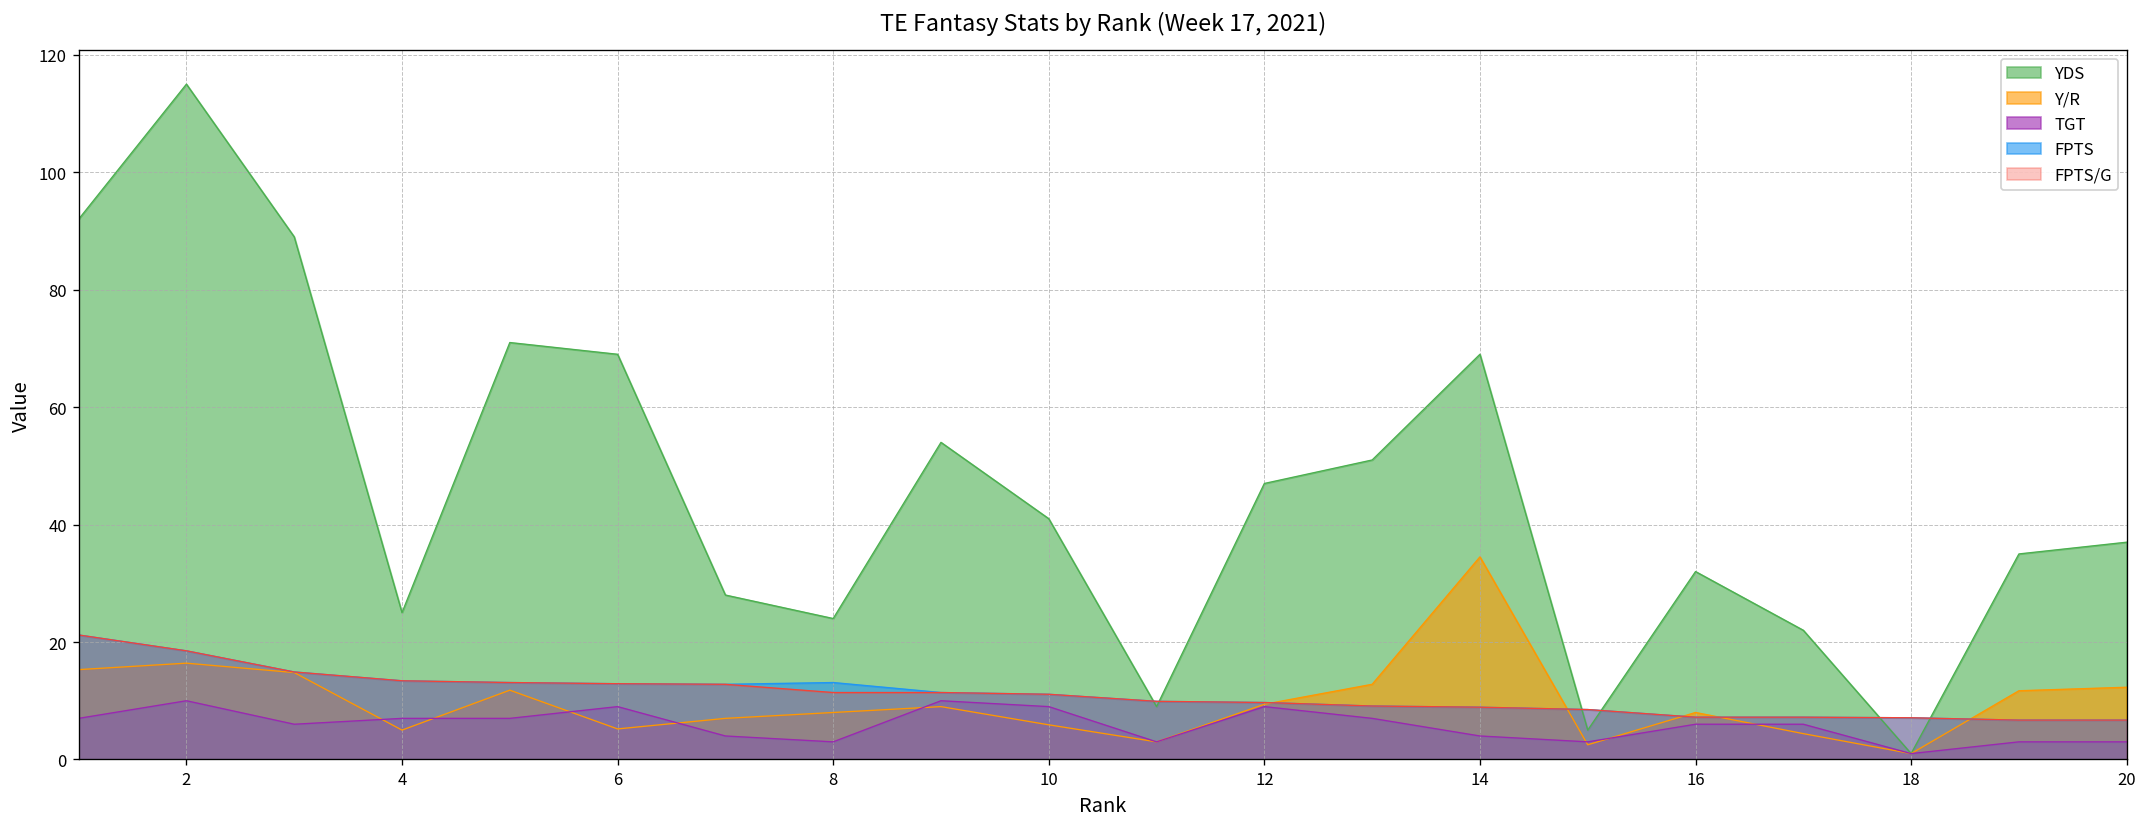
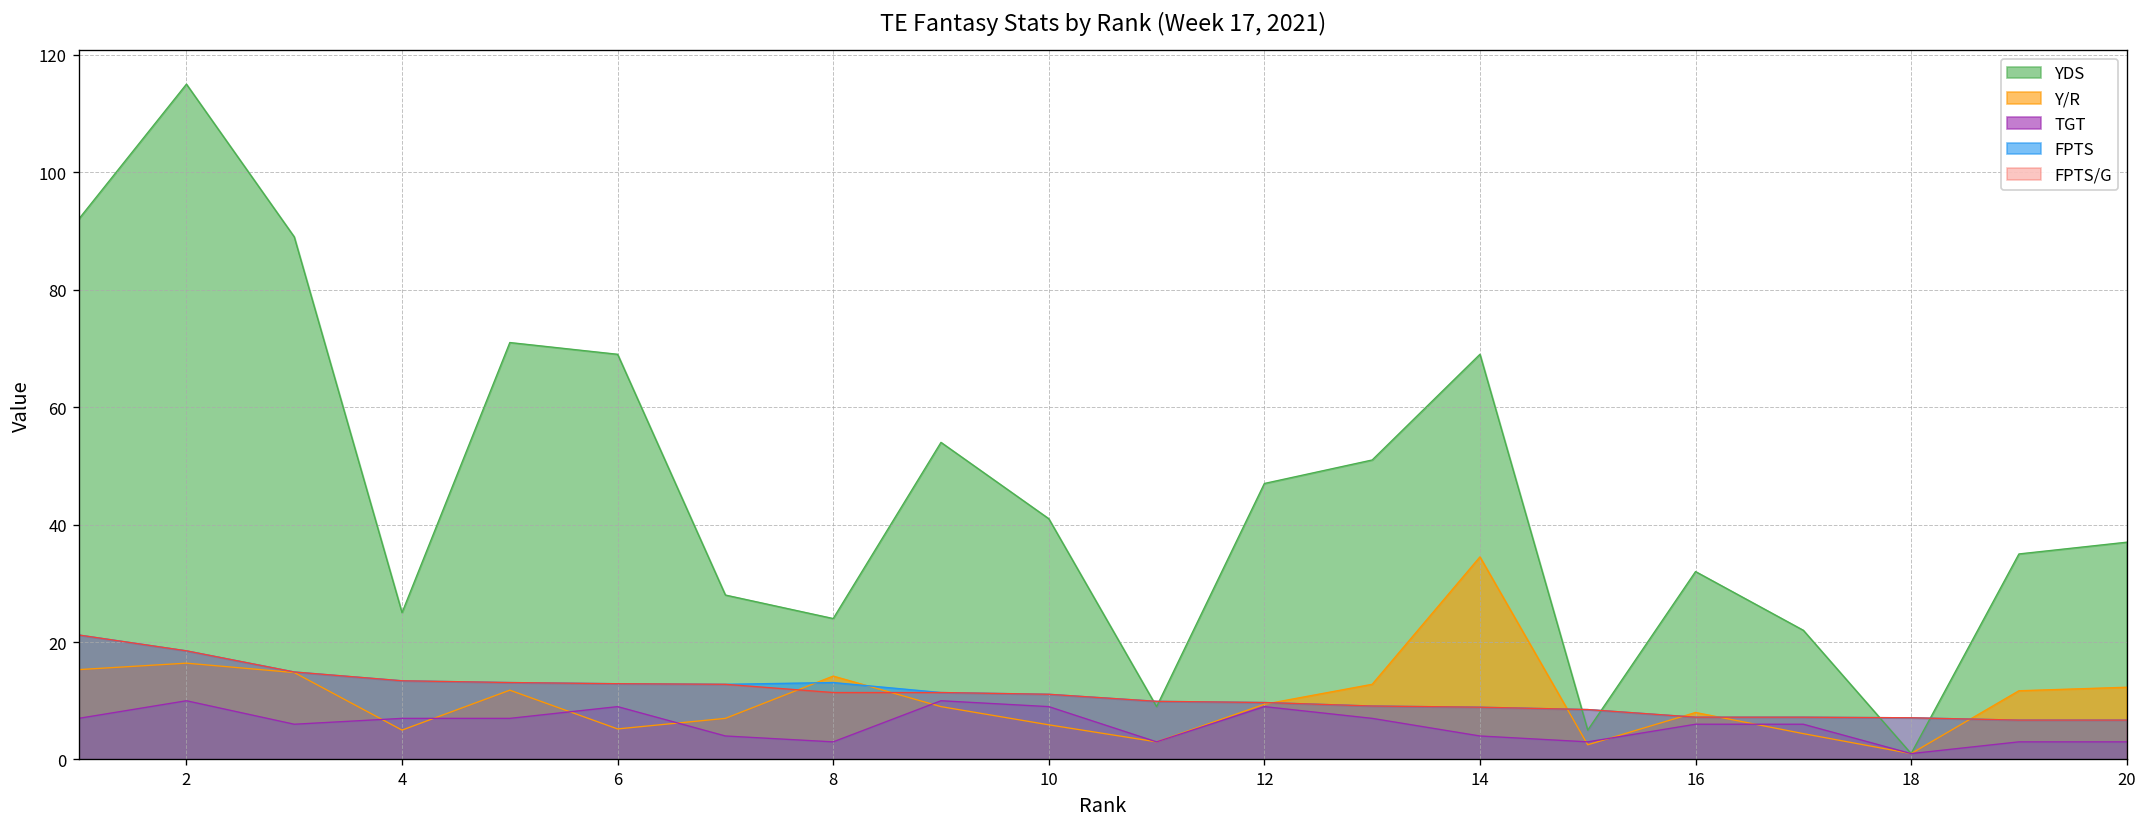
  {
    "YDS": {
      "2": 115,
      "4": 25,
      "6": 69,
      "8": 24,
      "10": 41,
      "12": 47,
      "14": 69,
      "16": 32,
      "20": 37
    },
    "Y/R": {
      "2": 16,
      "4": 5,
      "6": 5,
-     "8": 8,
+     "8": 14,
      "10": 6,
      "14": 35,
      "16": 8,
      "20": 12
    },
    "TGT": {
      "2": 10,
      "4": 7,
      "6": 9,
      "8": 3,
      "10": 9,
      "14": 4,
      "16": 6,
      "20": 3
    },
    "FPTS": {
      "8": 13
    },
    "FPTS/G": {
      "8": 11
    }
  }
